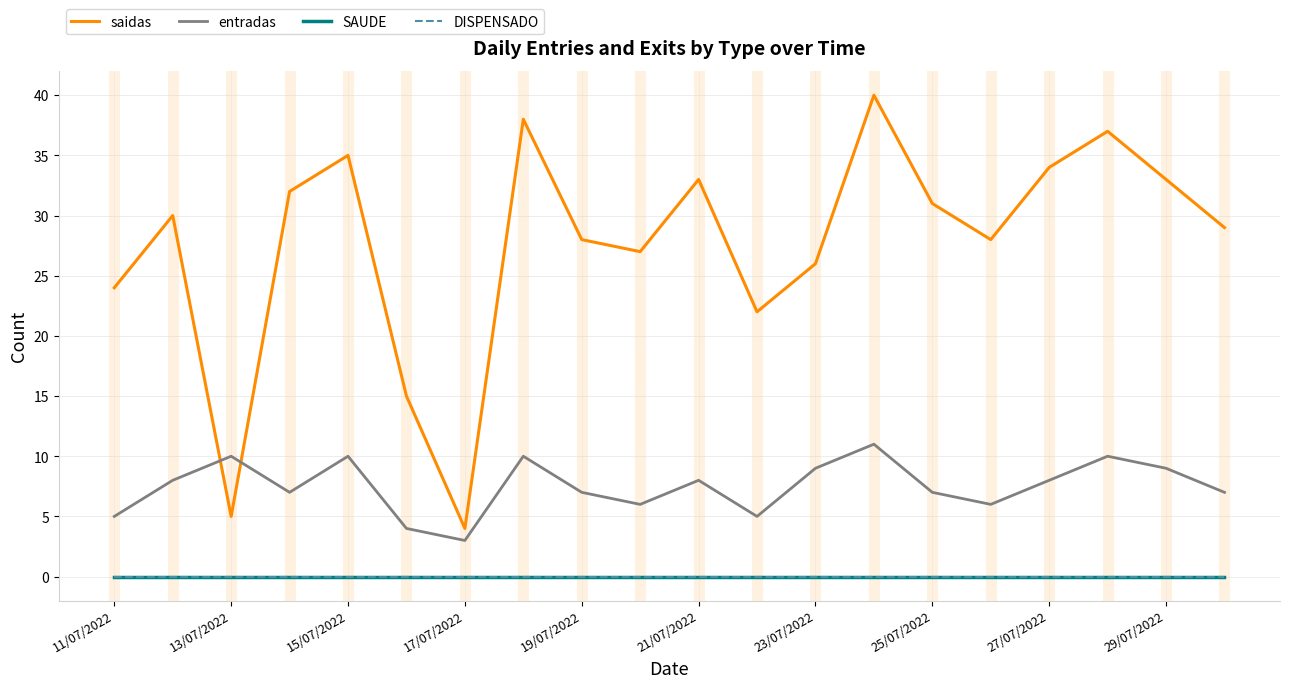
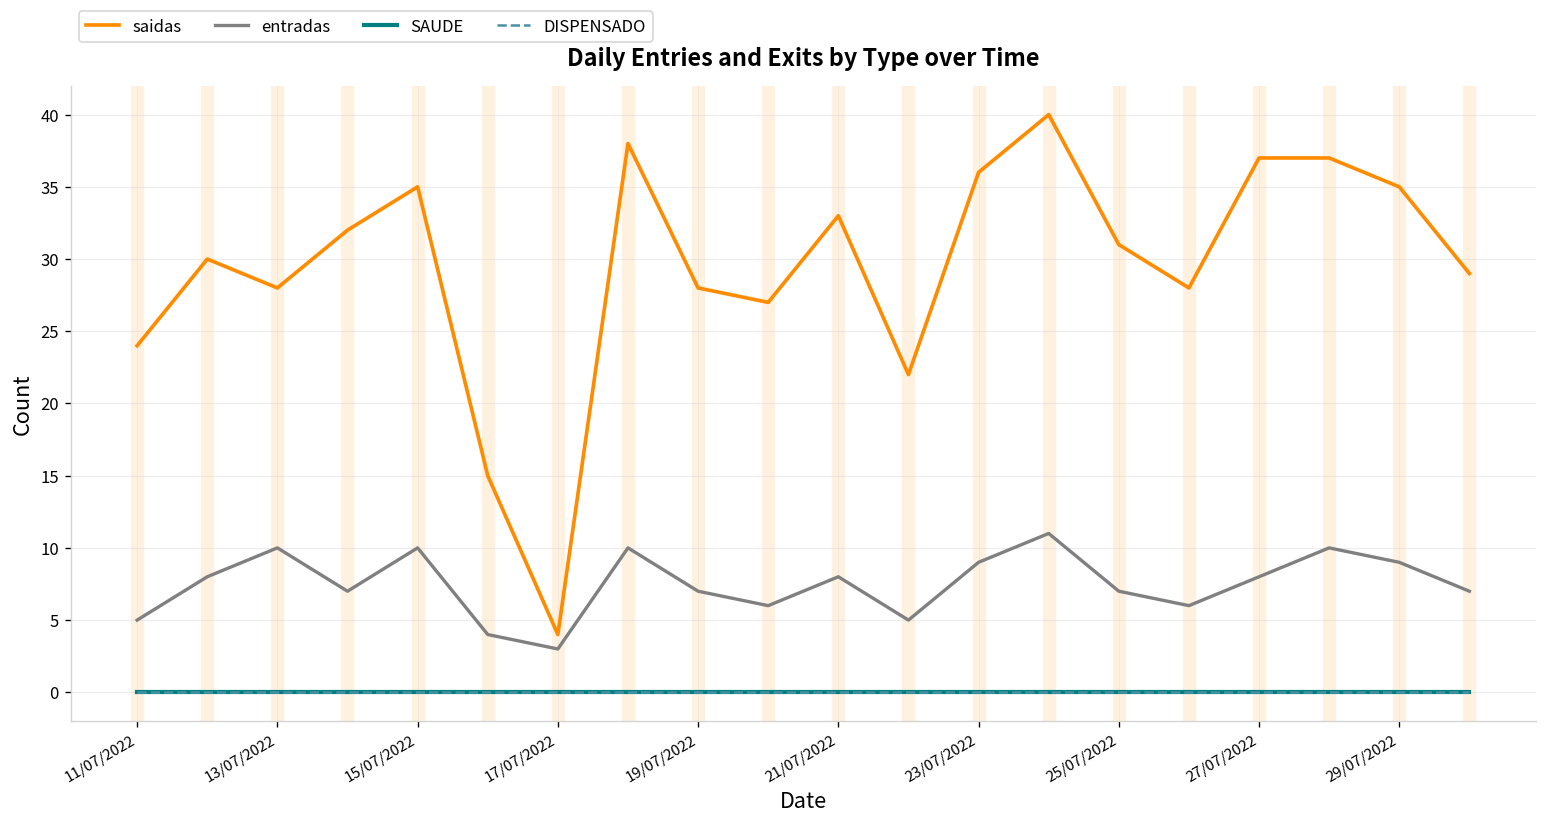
  {
    "saidas": {
      "11/07/2022": 24,
-     "13/07/2022": 5,
+     "13/07/2022": 28,
      "15/07/2022": 35,
      "17/07/2022": 4,
      "19/07/2022": 28,
      "21/07/2022": 33,
-     "23/07/2022": 26,
+     "23/07/2022": 36,
      "25/07/2022": 31,
-     "27/07/2022": 34,
-     "29/07/2022": 33
+     "27/07/2022": 37,
+     "29/07/2022": 35
    },
    "entradas": {
      "11/07/2022": 5,
      "13/07/2022": 10,
      "15/07/2022": 10,
      "17/07/2022": 3,
      "19/07/2022": 7,
      "21/07/2022": 8,
      "23/07/2022": 9,
      "25/07/2022": 7,
      "27/07/2022": 8,
      "29/07/2022": 9
    },
    "DISPENSADO": {
      "11/07/2022": 0,
      "13/07/2022": 0,
      "15/07/2022": 0,
      "17/07/2022": 0,
      "19/07/2022": 0,
      "21/07/2022": 0,
      "23/07/2022": 0,
      "25/07/2022": 0,
      "27/07/2022": 0,
      "29/07/2022": 0
    }
  }
